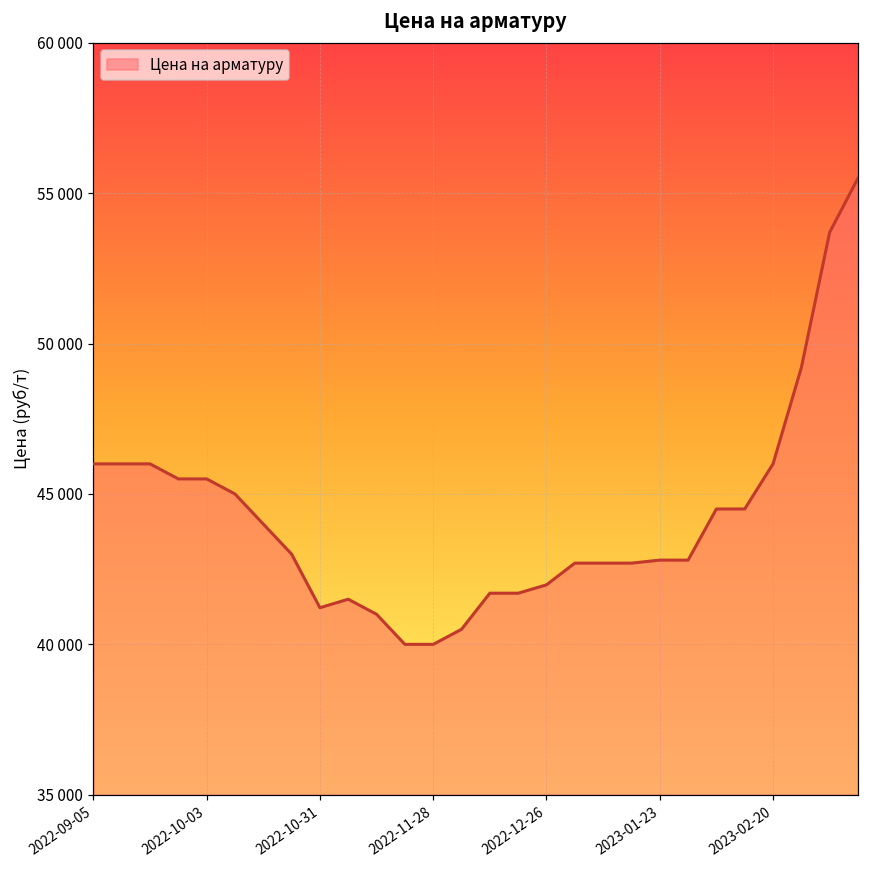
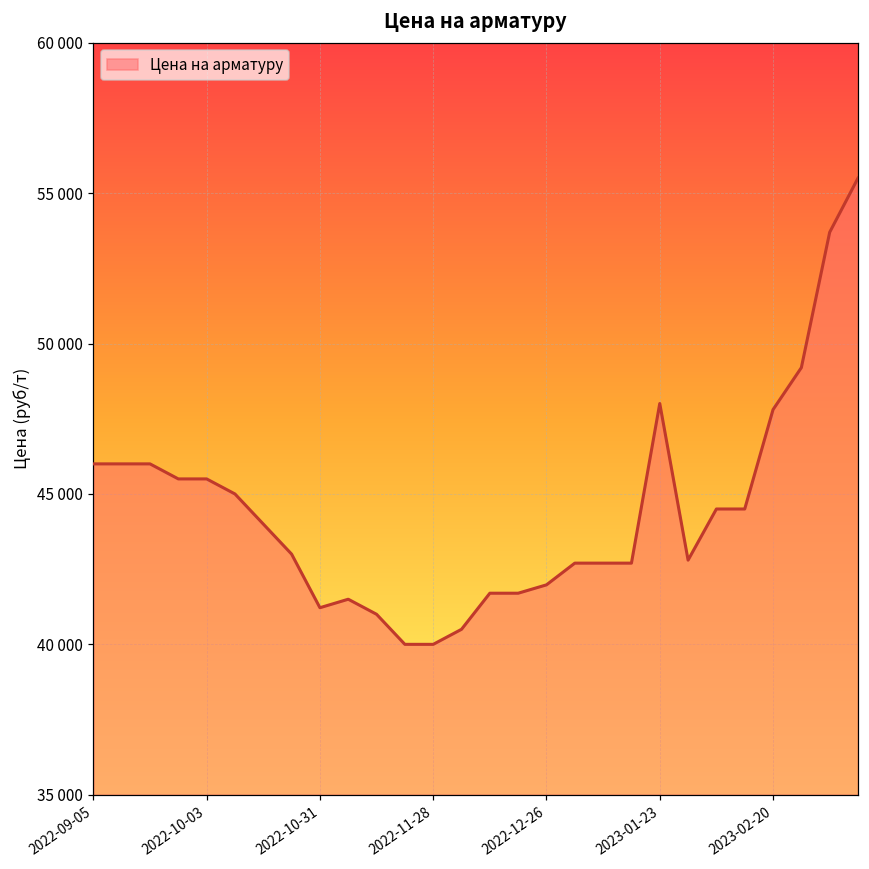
  {
    "2022-09-05": 46000,
    "2022-10-03": 45500,
    "2022-10-31": 41200,
    "2022-11-28": 40000,
    "2022-12-26": 42000,
-   "2023-01-23": 42800,
-   "2023-02-20": 46000
+   "2023-01-23": 48000,
+   "2023-02-20": 47800
  }
